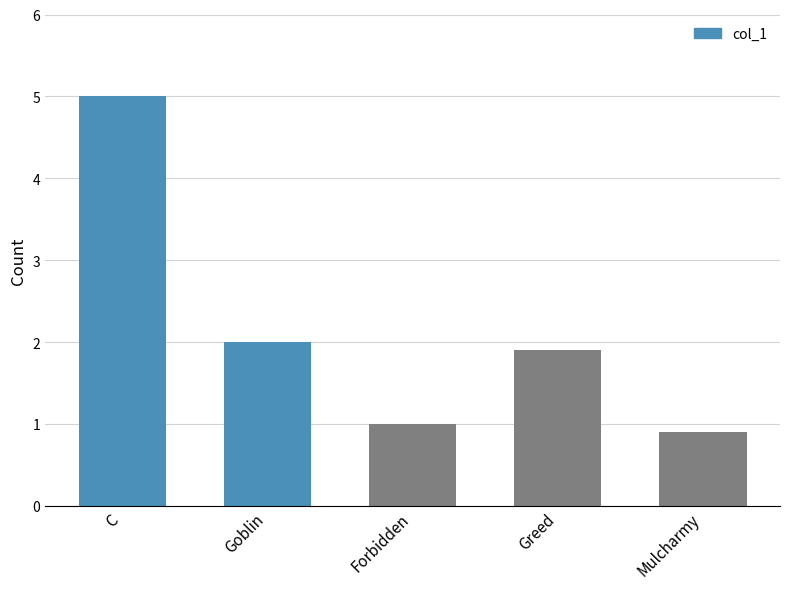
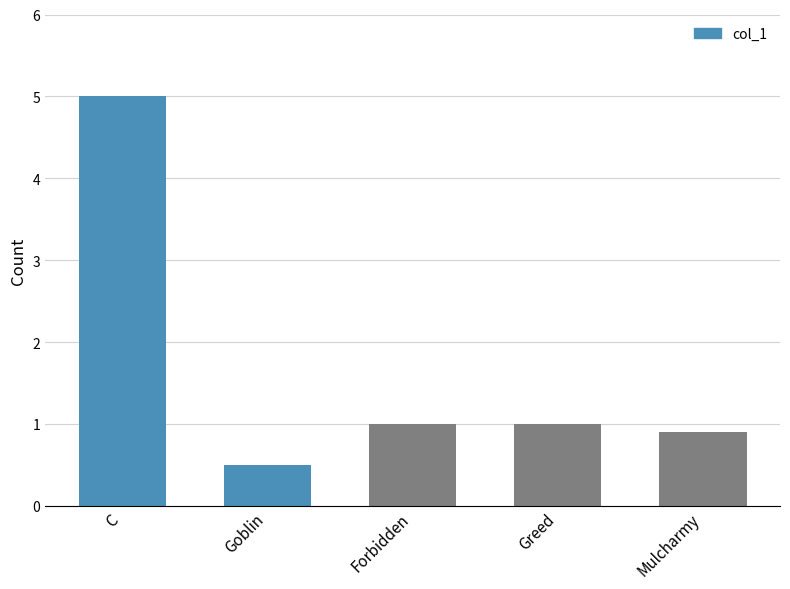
  {
    "C": 5.0,
-   "Goblin": 2.0,
+   "Goblin": 0.5,
    "Forbidden": 1.0,
-   "Greed": 1.9,
+   "Greed": 1.0,
    "Mulcharmy": 0.9
  }
